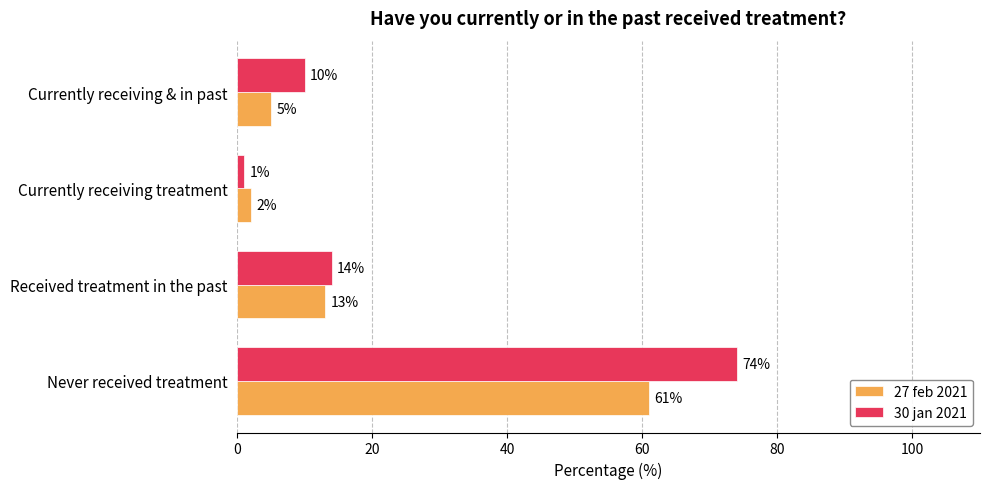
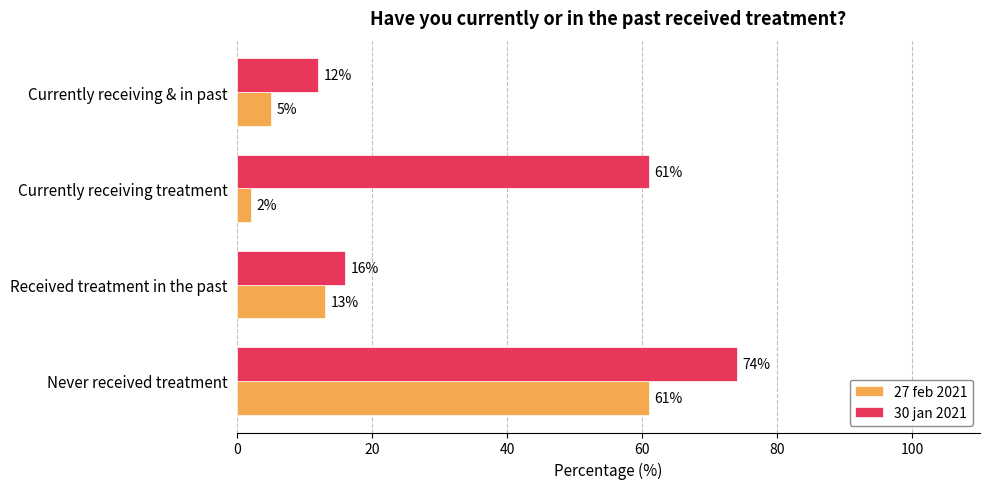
  {
    "27 feb 2021": {
      "Currently receiving & in past": "5%",
      "Currently receiving treatment": "2%",
      "Received treatment in the past": "13%",
      "Never received treatment": "61%"
    },
    "30 jan 2021": {
-     "Currently receiving & in past": "10%",
-     "Currently receiving treatment": "1%",
-     "Received treatment in the past": "14%",
+     "Currently receiving & in past": "12%",
+     "Currently receiving treatment": "61%",
+     "Received treatment in the past": "16%",
      "Never received treatment": "74%"
    }
  }
